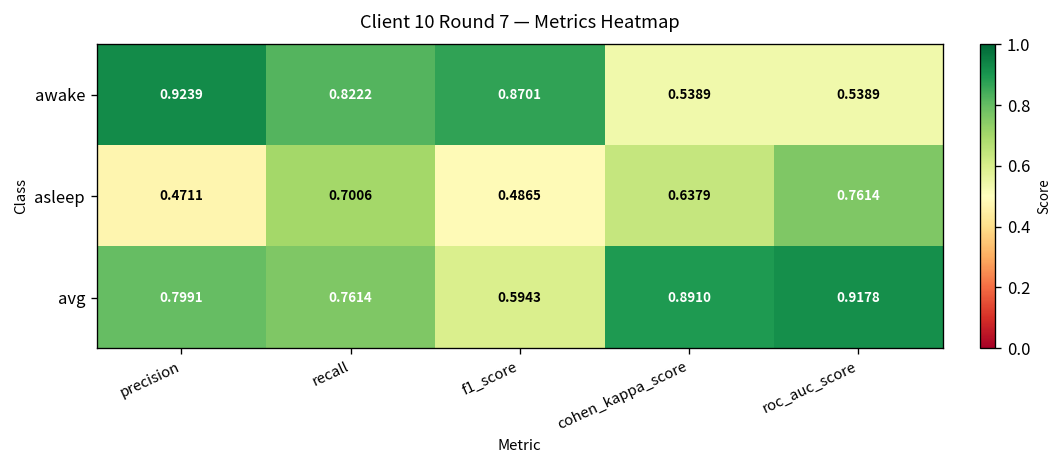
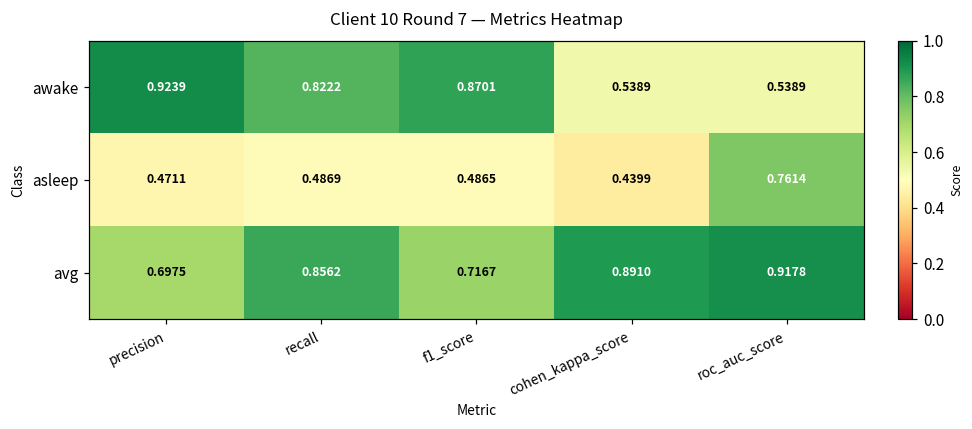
  {
    "awake": {
      "precision": 0.9239,
      "recall": 0.8222,
      "f1_score": 0.8701,
      "cohen_kappa_score": 0.5389,
      "roc_auc_score": 0.5389
    },
    "asleep": {
      "precision": 0.4711,
-     "recall": 0.7006,
+     "recall": 0.4869,
      "f1_score": 0.4865,
-     "cohen_kappa_score": 0.6379,
+     "cohen_kappa_score": 0.4399,
      "roc_auc_score": 0.7614
    },
    "avg": {
-     "precision": 0.7991,
-     "recall": 0.7614,
-     "f1_score": 0.5943,
+     "precision": 0.6975,
+     "recall": 0.8562,
+     "f1_score": 0.7167,
      "cohen_kappa_score": 0.8910,
      "roc_auc_score": 0.9178
    }
  }
